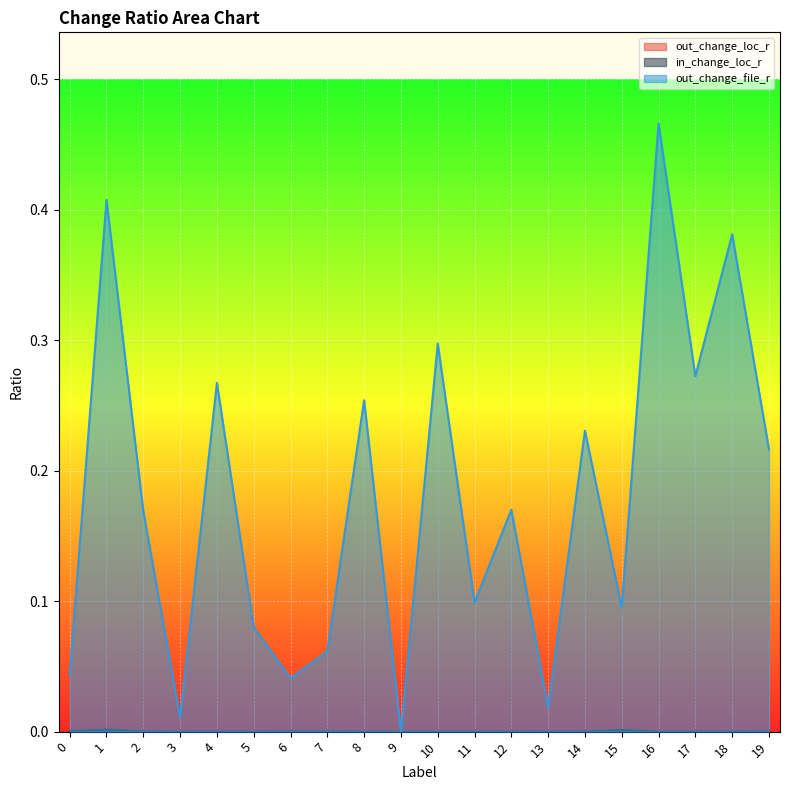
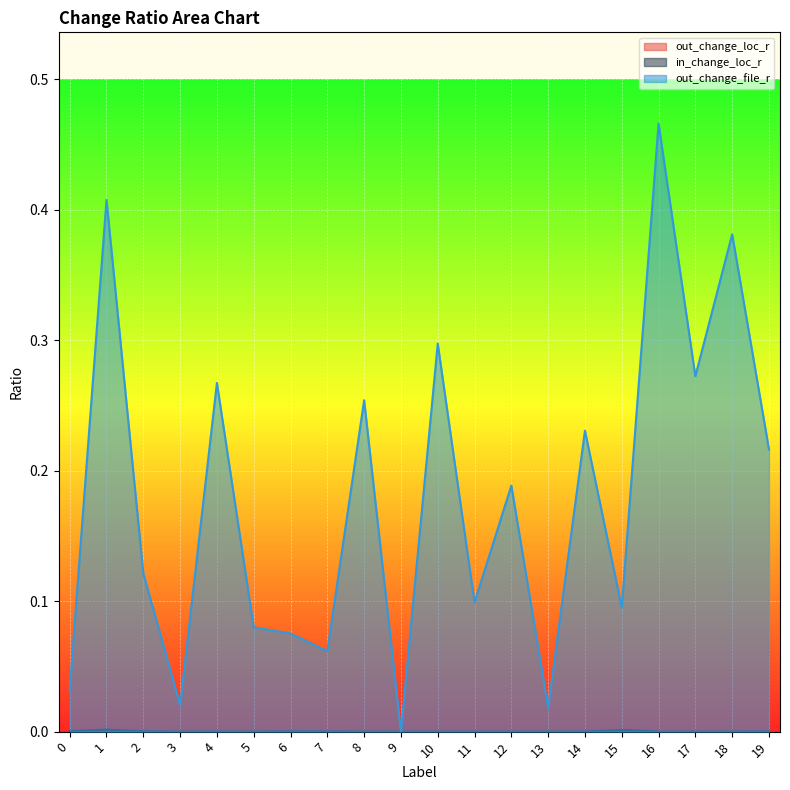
  {
    "out_change_file_r": {
-     "0": 0.043,
+     "0": 0.032,
      "1": 0.408,
-     "2": 0.169,
-     "3": 0.011,
+     "2": 0.121,
+     "3": 0.020,
      "4": 0.267,
      "5": 0.080,
-     "6": 0.041,
+     "6": 0.075,
      "7": 0.062,
      "8": 0.254,
      "10": 0.297,
      "11": 0.099,
-     "12": 0.170,
+     "12": 0.189,
      "13": 0.018,
      "14": 0.231,
      "15": 0.095,
      "16": 0.466,
      "17": 0.272,
      "18": 0.381,
      "19": 0.216
    }
  }
